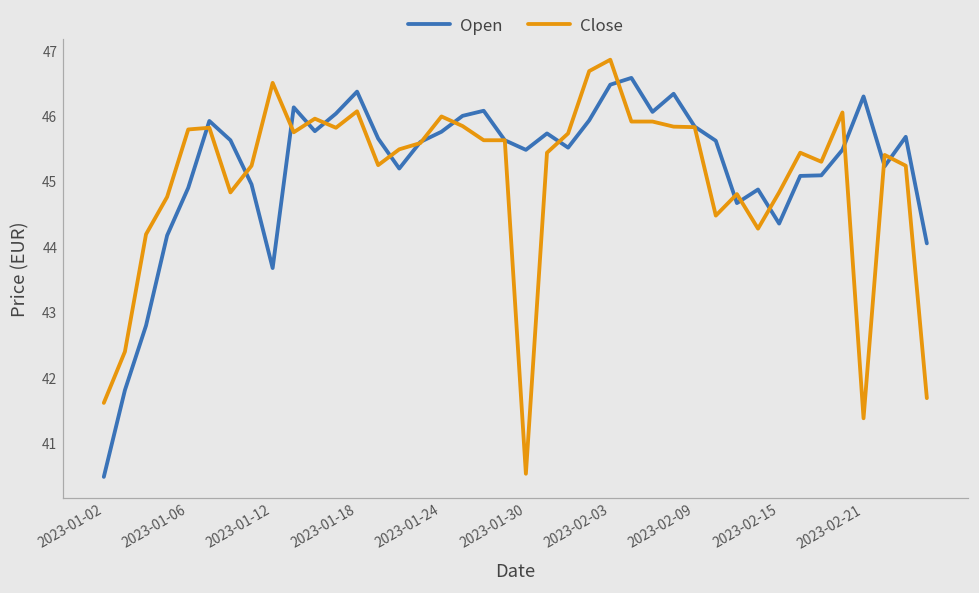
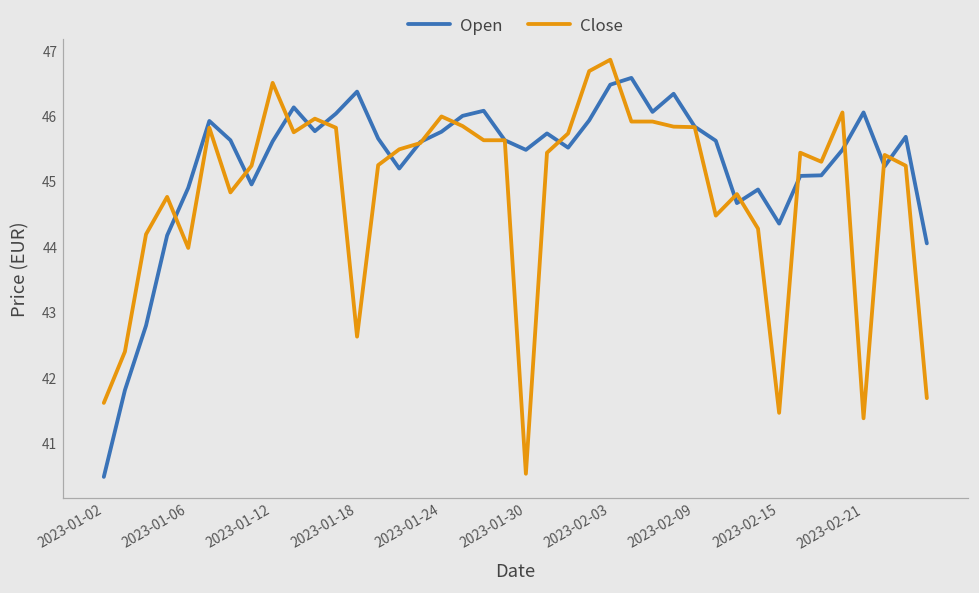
  {
    "Open": {
      "2023-01-02": 40.5,
      "2023-01-06": 44.9,
-     "2023-01-12": 43.7,
+     "2023-01-12": 45.6,
      "2023-01-18": 46.4,
      "2023-01-24": 45.8,
      "2023-01-30": 45.5,
      "2023-02-03": 46.5,
      "2023-02-15": 44.4,
-     "2023-02-21": 46.3
+     "2023-02-21": 46.1
    },
    "Close": {
      "2023-01-02": 41.6,
-     "2023-01-06": 45.8,
+     "2023-01-06": 44.0,
      "2023-01-12": 46.5,
-     "2023-01-18": 46.1,
+     "2023-01-18": 42.6,
      "2023-01-24": 46.0,
      "2023-01-30": 40.5,
      "2023-02-03": 46.9,
-     "2023-02-15": 44.8,
+     "2023-02-15": 41.5,
      "2023-02-21": 41.4
    }
  }
